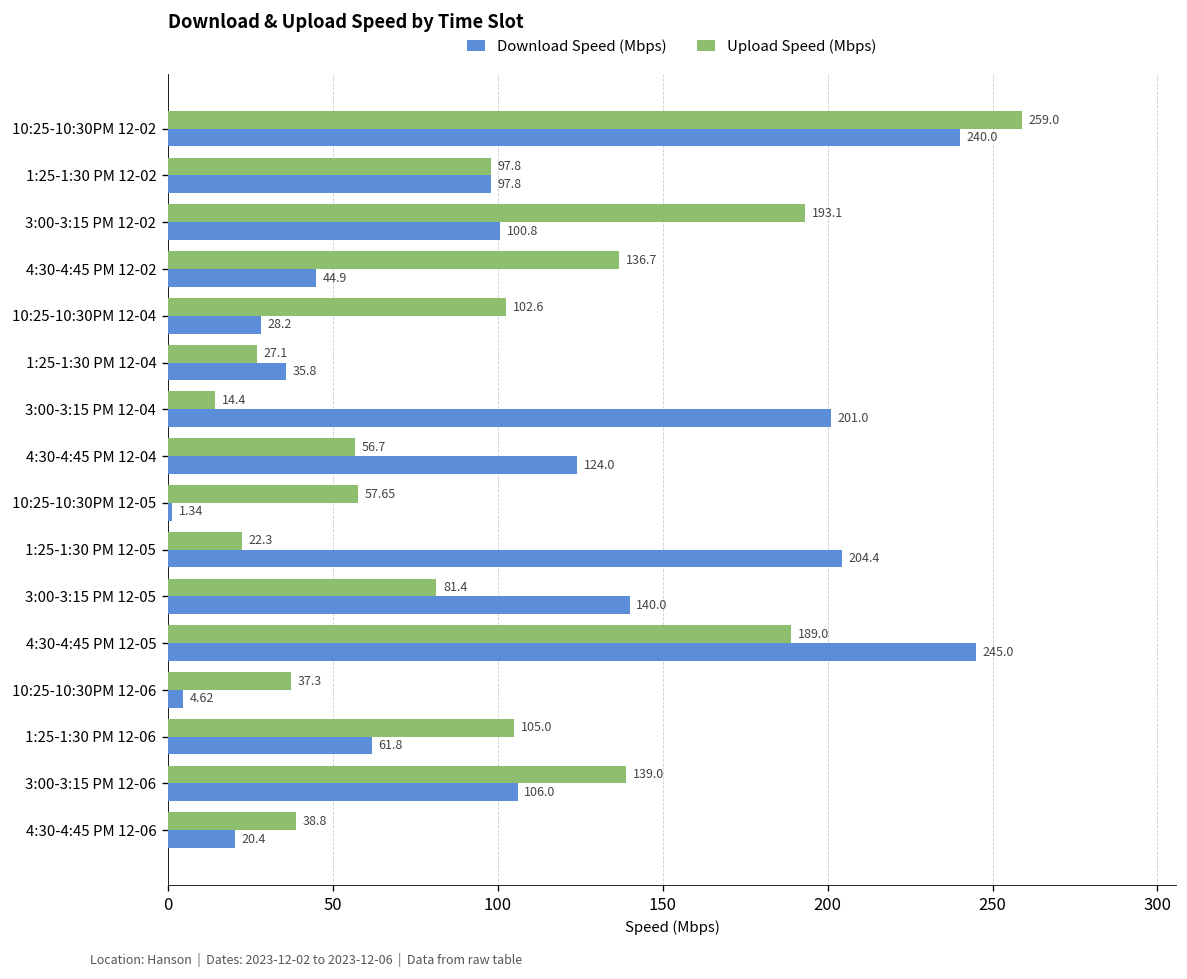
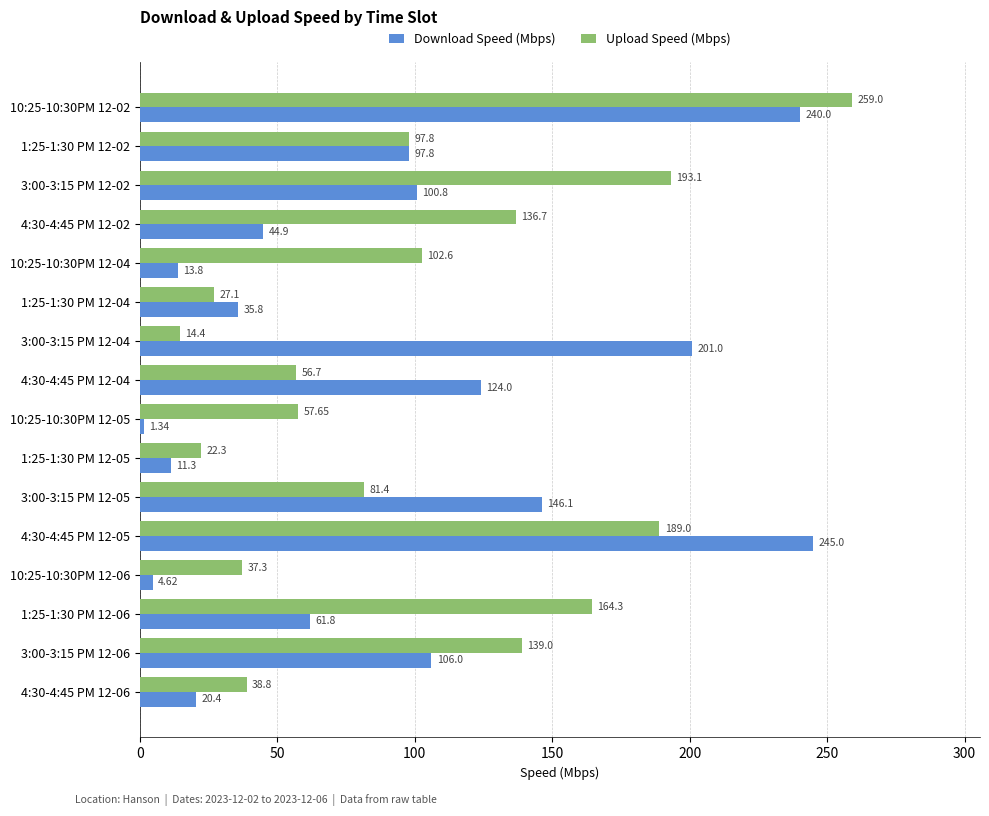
  {
    "Download Speed (Mbps)": {
      "10:25-10:30PM 12-02": 240.0,
      "1:25-1:30 PM 12-02": 97.8,
      "3:00-3:15 PM 12-02": 100.8,
      "4:30-4:45 PM 12-02": 44.9,
-     "10:25-10:30PM 12-04": 28.2,
+     "10:25-10:30PM 12-04": 13.8,
      "1:25-1:30 PM 12-04": 35.8,
      "3:00-3:15 PM 12-04": 201.0,
      "4:30-4:45 PM 12-04": 124.0,
      "10:25-10:30PM 12-05": 1.34,
-     "1:25-1:30 PM 12-05": 204.4,
-     "3:00-3:15 PM 12-05": 140.0,
+     "1:25-1:30 PM 12-05": 11.3,
+     "3:00-3:15 PM 12-05": 146.1,
      "4:30-4:45 PM 12-05": 245.0,
      "10:25-10:30PM 12-06": 4.62,
      "1:25-1:30 PM 12-06": 61.8,
      "3:00-3:15 PM 12-06": 106.0,
      "4:30-4:45 PM 12-06": 20.4
    },
    "Upload Speed (Mbps)": {
      "10:25-10:30PM 12-02": 259.0,
      "1:25-1:30 PM 12-02": 97.8,
      "3:00-3:15 PM 12-02": 193.1,
      "4:30-4:45 PM 12-02": 136.7,
      "10:25-10:30PM 12-04": 102.6,
      "1:25-1:30 PM 12-04": 27.1,
      "3:00-3:15 PM 12-04": 14.4,
      "4:30-4:45 PM 12-04": 56.7,
      "10:25-10:30PM 12-05": 57.65,
      "1:25-1:30 PM 12-05": 22.3,
      "3:00-3:15 PM 12-05": 81.4,
      "4:30-4:45 PM 12-05": 189.0,
      "10:25-10:30PM 12-06": 37.3,
-     "1:25-1:30 PM 12-06": 105.0,
+     "1:25-1:30 PM 12-06": 164.3,
      "3:00-3:15 PM 12-06": 139.0,
      "4:30-4:45 PM 12-06": 38.8
    }
  }
